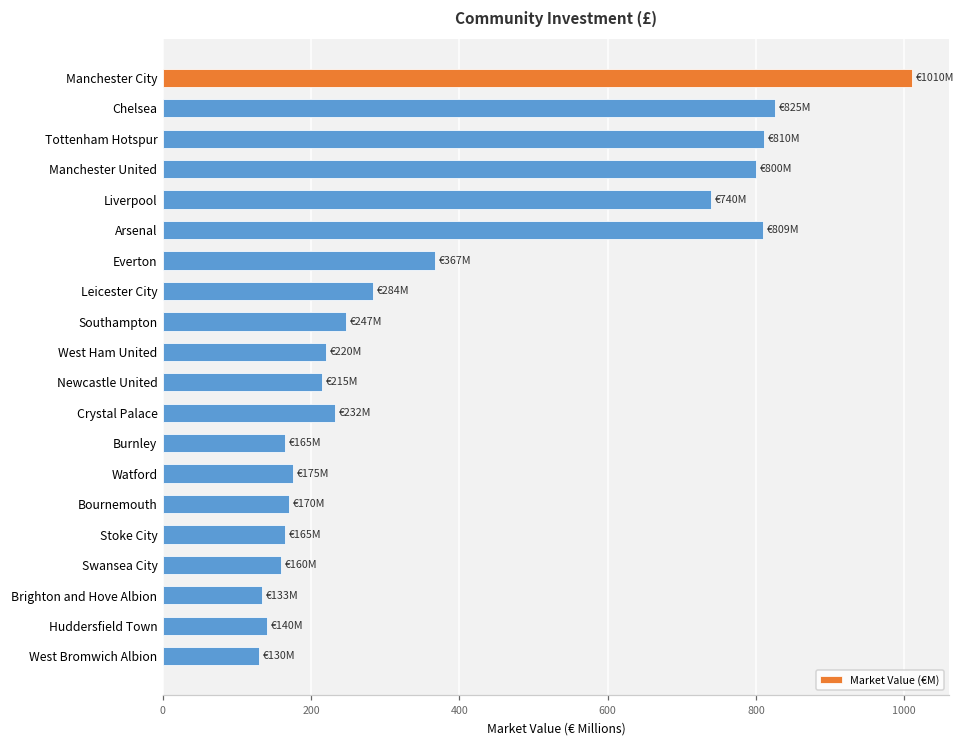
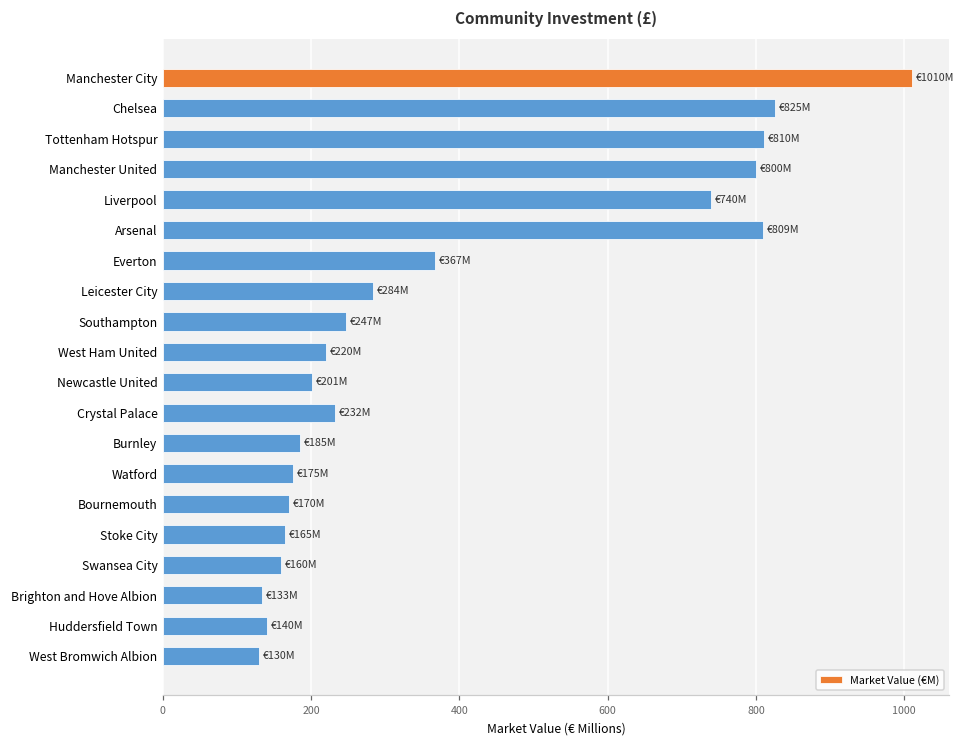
  {
    "Manchester City": "€1010M",
    "Chelsea": "€825M",
    "Tottenham Hotspur": "€810M",
    "Manchester United": "€800M",
    "Liverpool": "€740M",
    "Arsenal": "€809M",
    "Everton": "€367M",
    "Leicester City": "€284M",
    "Southampton": "€247M",
    "West Ham United": "€220M",
-   "Newcastle United": "€215M",
+   "Newcastle United": "€201M",
    "Crystal Palace": "€232M",
-   "Burnley": "€165M",
+   "Burnley": "€185M",
    "Watford": "€175M",
    "Bournemouth": "€170M",
    "Stoke City": "€165M",
    "Swansea City": "€160M",
    "Brighton and Hove Albion": "€133M",
    "Huddersfield Town": "€140M",
    "West Bromwich Albion": "€130M"
  }
